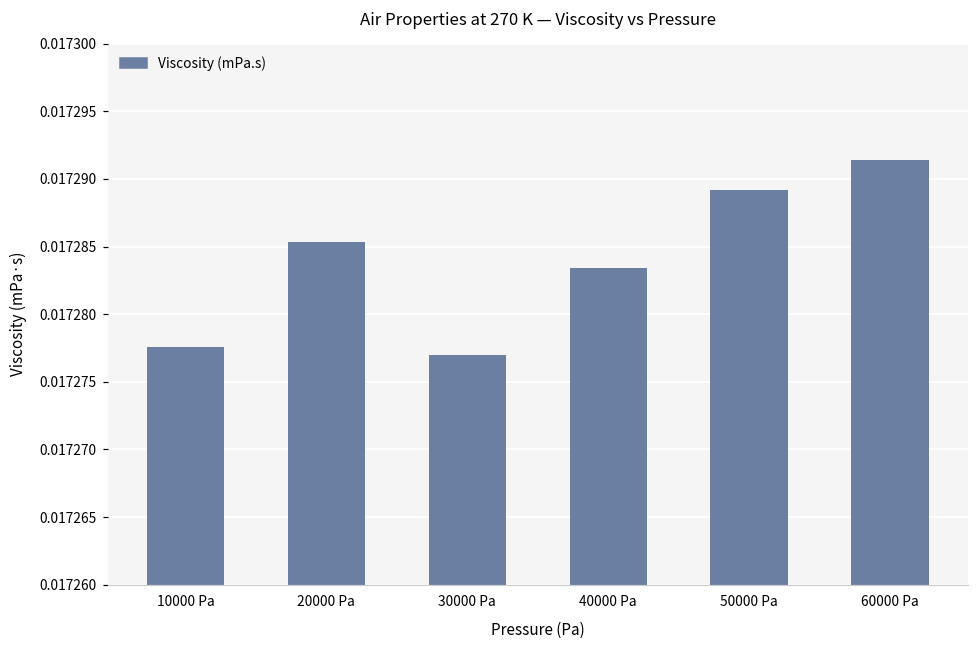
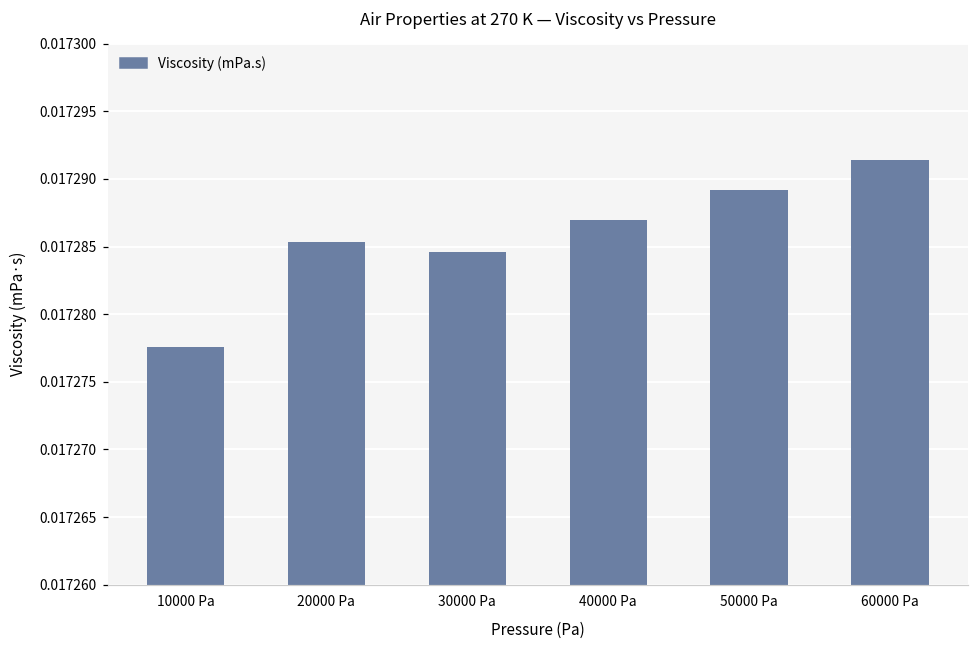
  {
    "10000 Pa": 0.0172776,
    "20000 Pa": 0.0172853,
-   "30000 Pa": 0.0172770,
-   "40000 Pa": 0.0172834,
+   "30000 Pa": 0.0172846,
+   "40000 Pa": 0.0172870,
    "50000 Pa": 0.0172892,
    "60000 Pa": 0.0172914
  }
